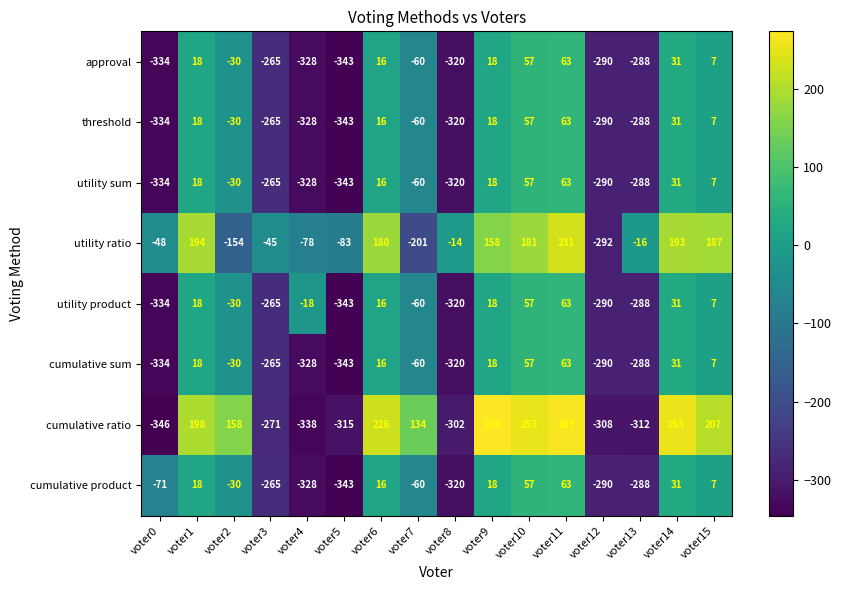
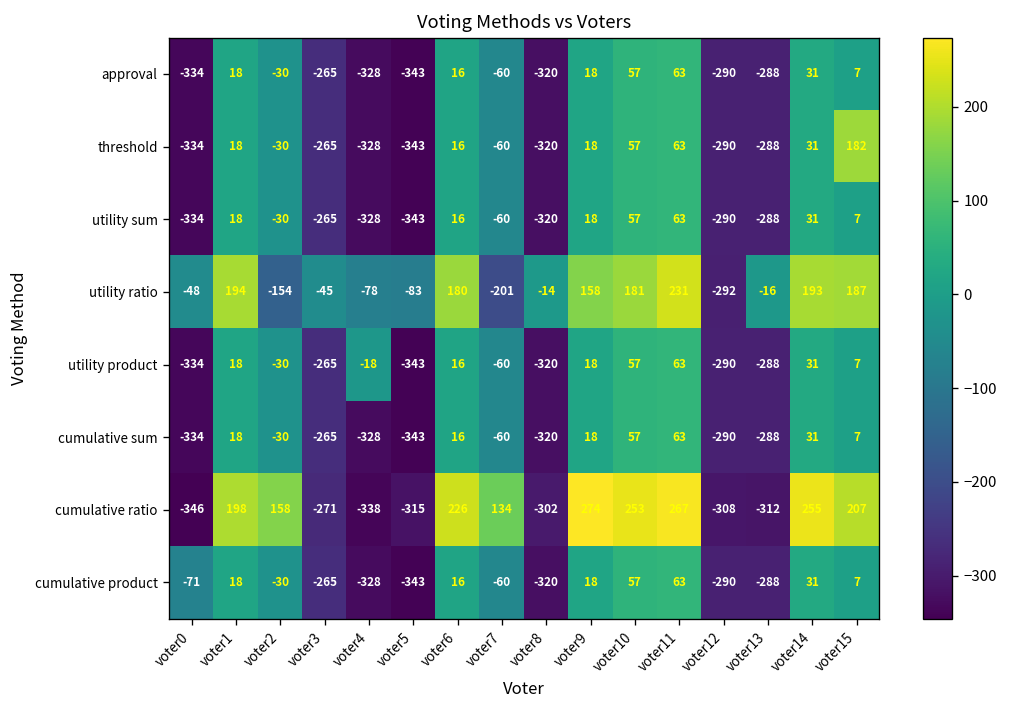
  {
    "approval": {
      "voter0": -334,
      "voter1": 18,
      "voter2": -30,
      "voter3": -265,
      "voter4": -328,
      "voter5": -343,
      "voter6": 16,
      "voter7": -60,
      "voter8": -320,
      "voter9": 18,
      "voter10": 57,
      "voter11": 63,
      "voter12": -290,
      "voter13": -288,
      "voter14": 31,
      "voter15": 7
    },
    "threshold": {
      "voter0": -334,
      "voter1": 18,
      "voter2": -30,
      "voter3": -265,
      "voter4": -328,
      "voter5": -343,
      "voter6": 16,
      "voter7": -60,
      "voter8": -320,
      "voter9": 18,
      "voter10": 57,
      "voter11": 63,
      "voter12": -290,
      "voter13": -288,
      "voter14": 31,
-     "voter15": 7
+     "voter15": 182
    },
    "utility sum": {
      "voter0": -334,
      "voter1": 18,
      "voter2": -30,
      "voter3": -265,
      "voter4": -328,
      "voter5": -343,
      "voter6": 16,
      "voter7": -60,
      "voter8": -320,
      "voter9": 18,
      "voter10": 57,
      "voter11": 63,
      "voter12": -290,
      "voter13": -288,
      "voter14": 31,
      "voter15": 7
    },
    "utility ratio": {
      "voter0": -48,
      "voter1": 194,
      "voter2": -154,
      "voter3": -45,
      "voter4": -78,
      "voter5": -83,
      "voter6": 180,
      "voter7": -201,
      "voter8": -14,
      "voter9": 158,
      "voter10": 181,
      "voter12": -292,
      "voter13": -16,
      "voter14": 193,
      "voter15": 187
    },
    "utility product": {
      "voter0": -334,
      "voter1": 18,
      "voter2": -30,
      "voter3": -265,
      "voter4": -18,
      "voter5": -343,
      "voter6": 16,
      "voter7": -60,
      "voter8": -320,
      "voter9": 18,
      "voter10": 57,
      "voter11": 63,
      "voter12": -290,
      "voter13": -288,
      "voter14": 31,
      "voter15": 7
    },
    "cumulative sum": {
      "voter0": -334,
      "voter1": 18,
      "voter2": -30,
      "voter3": -265,
      "voter4": -328,
      "voter5": -343,
      "voter6": 16,
      "voter7": -60,
      "voter8": -320,
      "voter9": 18,
      "voter10": 57,
      "voter11": 63,
      "voter12": -290,
      "voter13": -288,
      "voter14": 31,
      "voter15": 7
    },
    "cumulative ratio": {
      "voter0": -346,
      "voter1": 198,
      "voter2": 158,
      "voter3": -271,
      "voter4": -338,
      "voter5": -315,
      "voter6": 226,
      "voter7": 134,
      "voter8": -302,
      "voter12": -308,
      "voter13": -312,
      "voter15": 207
    },
    "cumulative product": {
      "voter0": -71,
      "voter1": 18,
      "voter2": -30,
      "voter3": -265,
      "voter4": -328,
      "voter5": -343,
      "voter6": 16,
      "voter7": -60,
      "voter8": -320,
      "voter9": 18,
      "voter10": 57,
      "voter11": 63,
      "voter12": -290,
      "voter13": -288,
      "voter14": 31,
      "voter15": 7
    }
  }
